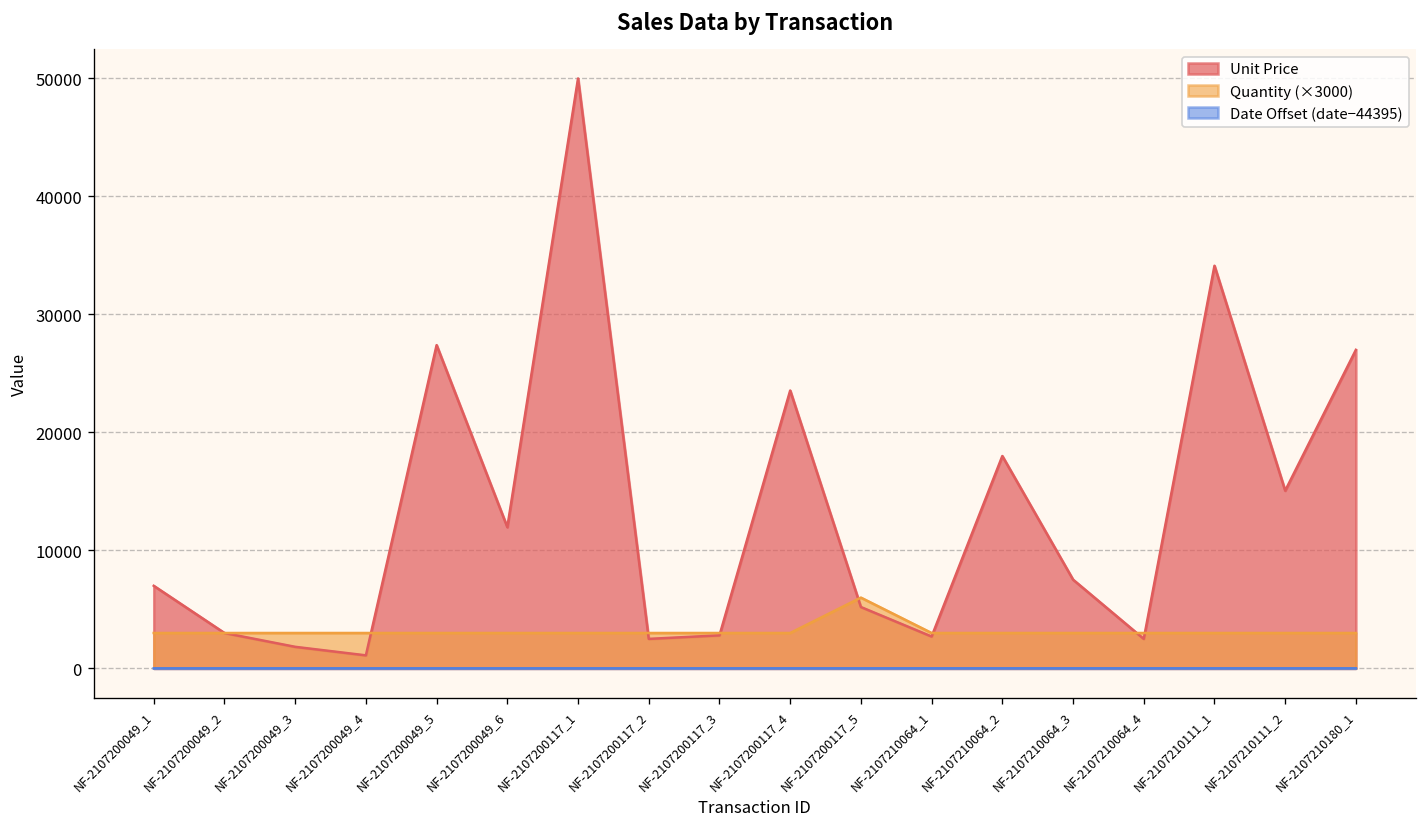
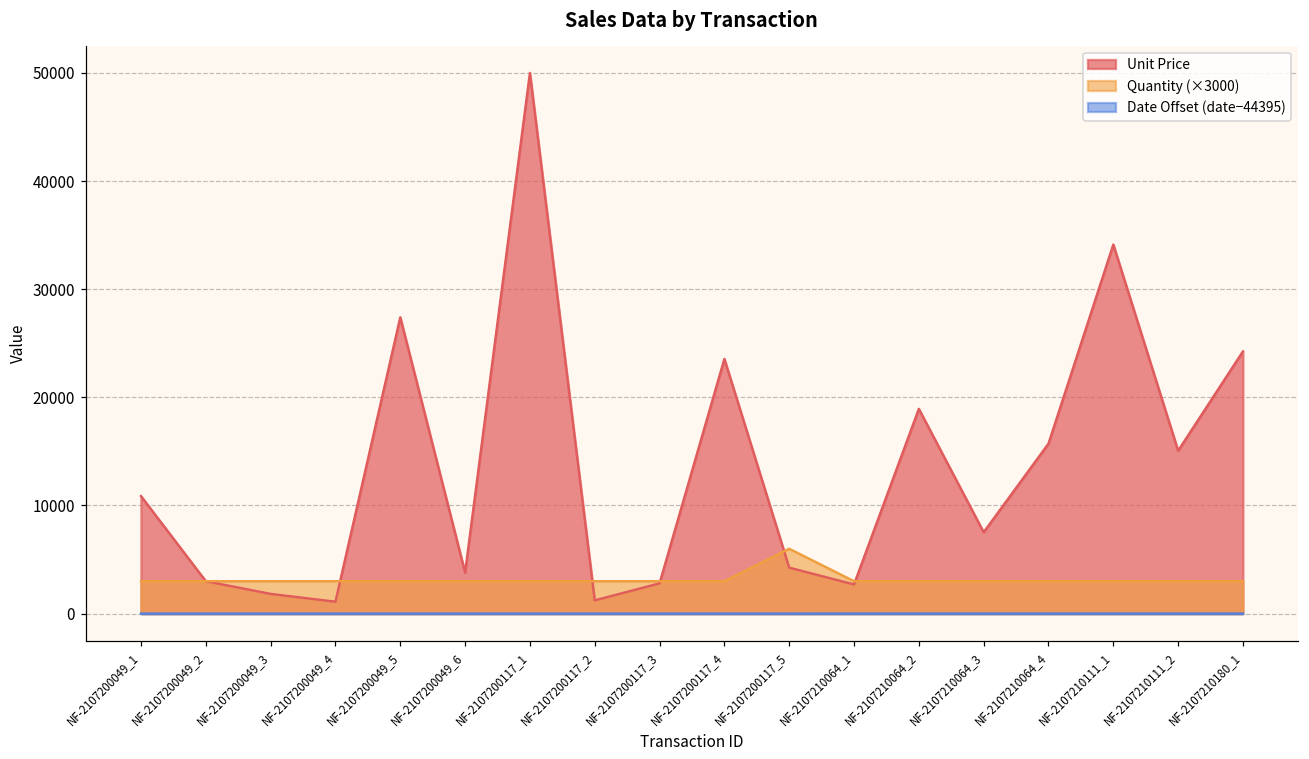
  {
    "Unit Price": {
-     "NF-2107200049_1": 7000,
+     "NF-2107200049_1": 11000,
      "NF-2107200049_3": 2000,
      "NF-2107200049_4": 1000,
      "NF-2107200049_5": 27000,
-     "NF-2107200049_6": 12000,
+     "NF-2107200049_6": 4000,
      "NF-2107200117_1": 50000,
-     "NF-2107200117_2": 3000,
+     "NF-2107200117_2": 1000,
      "NF-2107200117_4": 24000,
-     "NF-2107200117_5": 5000,
+     "NF-2107200117_5": 4000,
      "NF-2107210064_1": 3000,
-     "NF-2107210064_2": 18000,
+     "NF-2107210064_2": 19000,
      "NF-2107210064_3": 8000,
-     "NF-2107210064_4": 3000,
+     "NF-2107210064_4": 16000,
      "NF-2107210111_1": 34000,
      "NF-2107210111_2": 15000,
-     "NF-2107210180_1": 27000
+     "NF-2107210180_1": 24000
    },
    "Quantity (×3000)": {
      "NF-2107200049_1": 3000,
      "NF-2107200049_3": 3000,
      "NF-2107200049_4": 3000,
      "NF-2107200049_5": 3000,
      "NF-2107200049_6": 3000,
      "NF-2107200117_1": 3000,
      "NF-2107200117_2": 3000,
      "NF-2107200117_4": 3000,
      "NF-2107200117_5": 6000,
      "NF-2107210064_1": 3000,
      "NF-2107210064_2": 3000,
      "NF-2107210064_3": 3000,
      "NF-2107210064_4": 3000,
      "NF-2107210111_1": 3000,
      "NF-2107210111_2": 3000,
      "NF-2107210180_1": 3000
    },
    "Date Offset (date−44395)": {
      "NF-2107200049_1": 0,
      "NF-2107200049_2": 0,
      "NF-2107200049_3": 0,
      "NF-2107200049_4": 0,
      "NF-2107200049_5": 0,
      "NF-2107200049_6": 0,
      "NF-2107200117_1": 0,
      "NF-2107200117_2": 0,
      "NF-2107200117_3": 0,
      "NF-2107200117_4": 0,
      "NF-2107200117_5": 0,
      "NF-2107210064_1": 0,
      "NF-2107210064_2": 0,
      "NF-2107210064_3": 0,
      "NF-2107210064_4": 0,
      "NF-2107210111_1": 0,
      "NF-2107210111_2": 0,
      "NF-2107210180_1": 0
    }
  }
